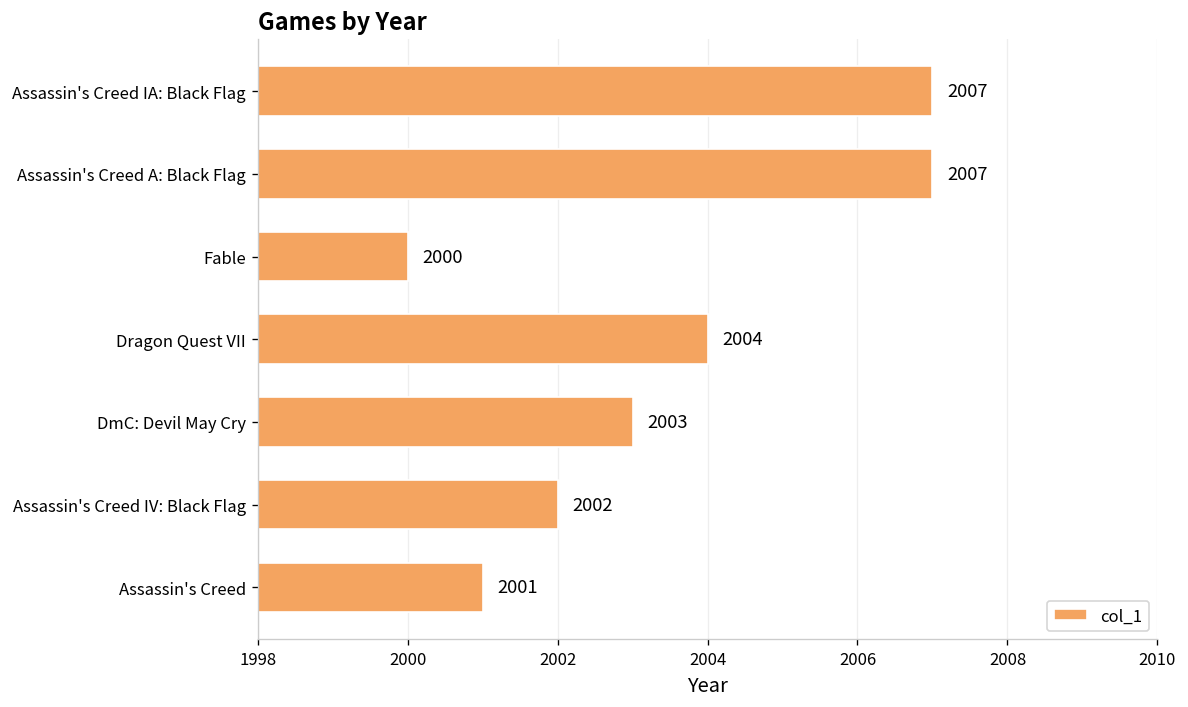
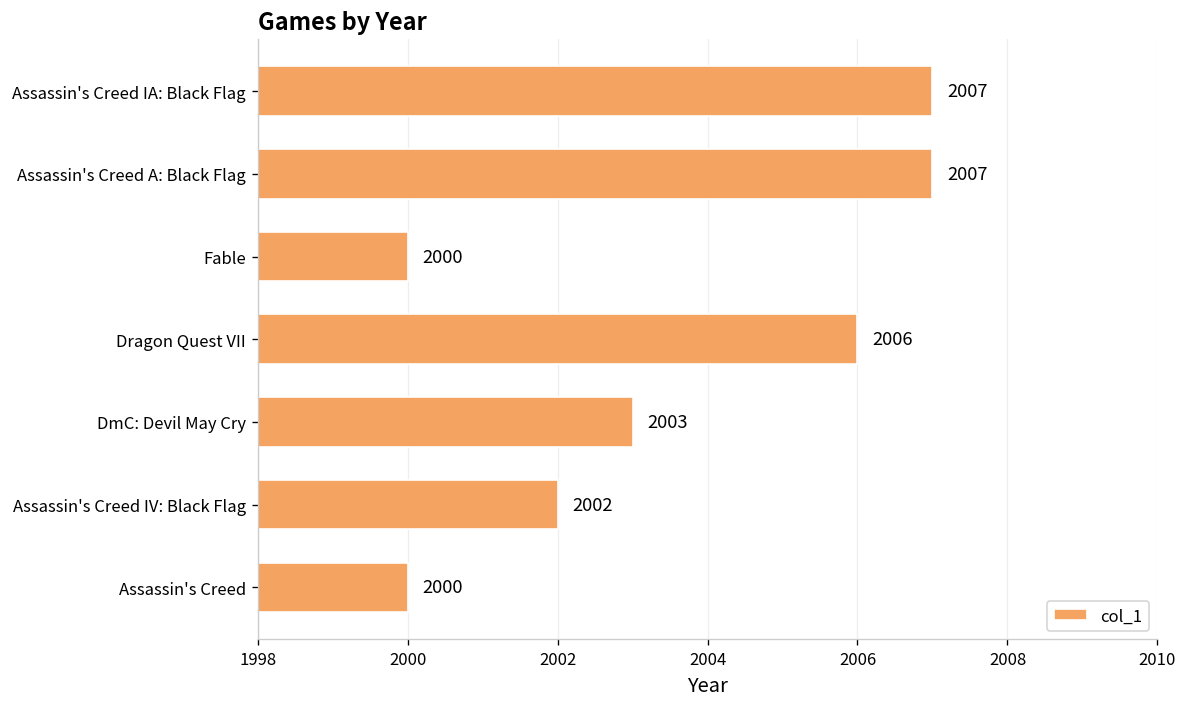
  {
    "Assassin's Creed IA: Black Flag": 2007,
    "Assassin's Creed A: Black Flag": 2007,
    "Fable": 2000,
-   "Dragon Quest VII": 2004,
+   "Dragon Quest VII": 2006,
    "DmC: Devil May Cry": 2003,
    "Assassin's Creed IV: Black Flag": 2002,
-   "Assassin's Creed": 2001
+   "Assassin's Creed": 2000
  }
